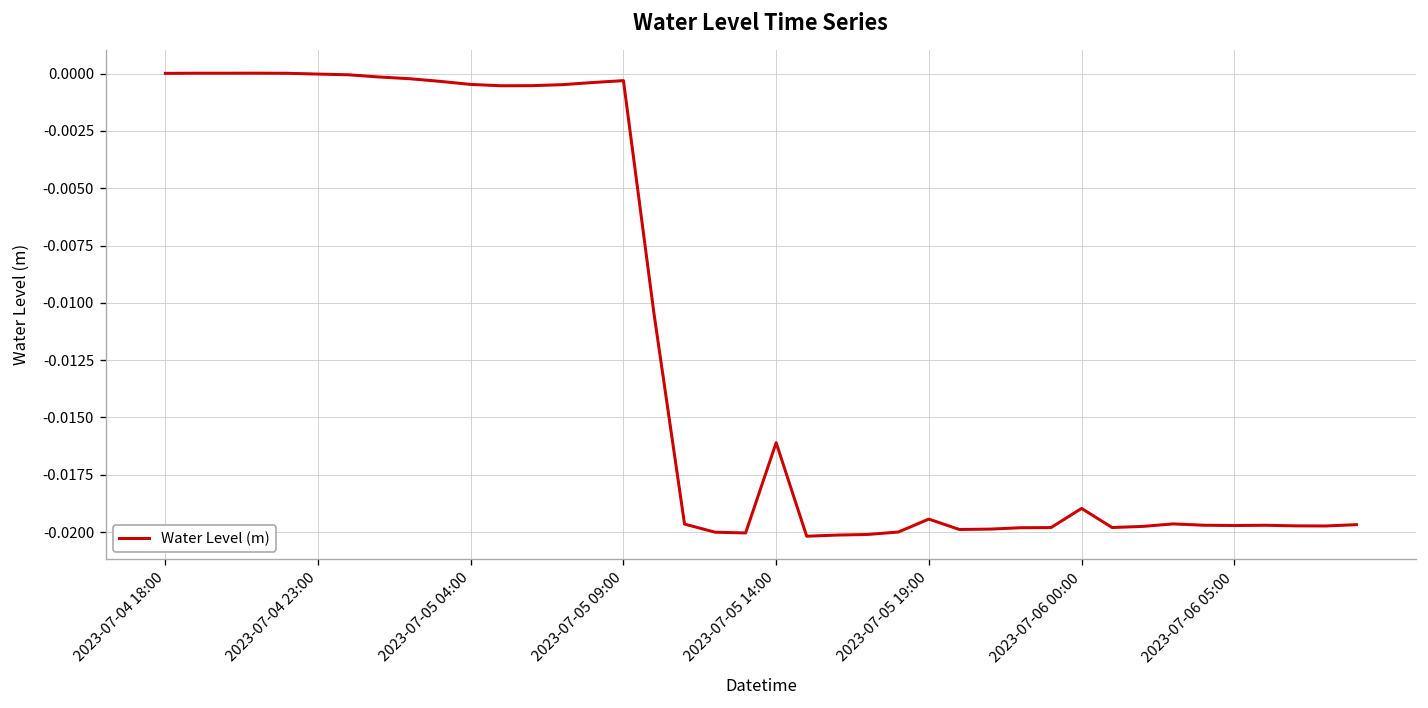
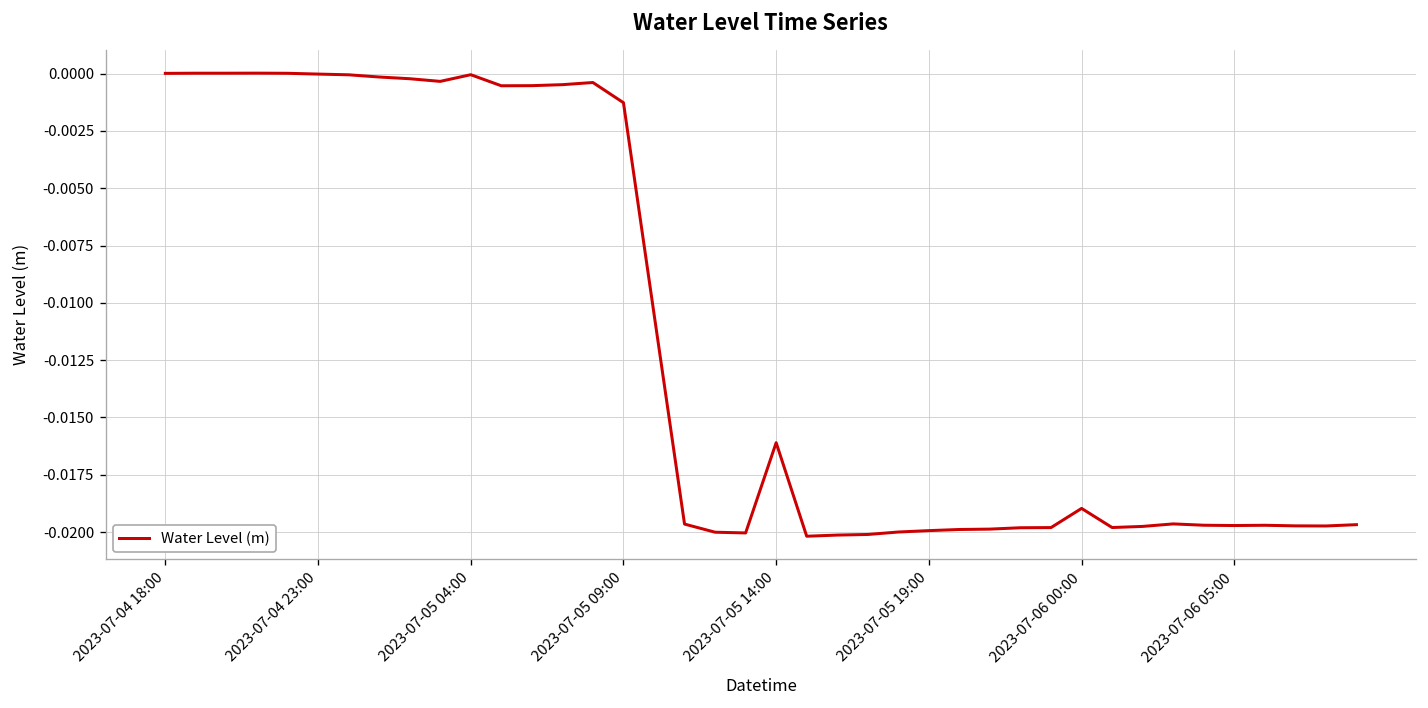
  {
    "2023-07-04 18:00": 0.0000,
    "2023-07-04 23:00": 0.0000,
-   "2023-07-05 04:00": -0.0005,
-   "2023-07-05 09:00": -0.0003,
+   "2023-07-05 04:00": 0.0000,
+   "2023-07-05 09:00": -0.0013,
    "2023-07-05 14:00": -0.0161,
-   "2023-07-05 19:00": -0.0194,
+   "2023-07-05 19:00": -0.0199,
    "2023-07-06 00:00": -0.0190,
    "2023-07-06 05:00": -0.0197
  }
